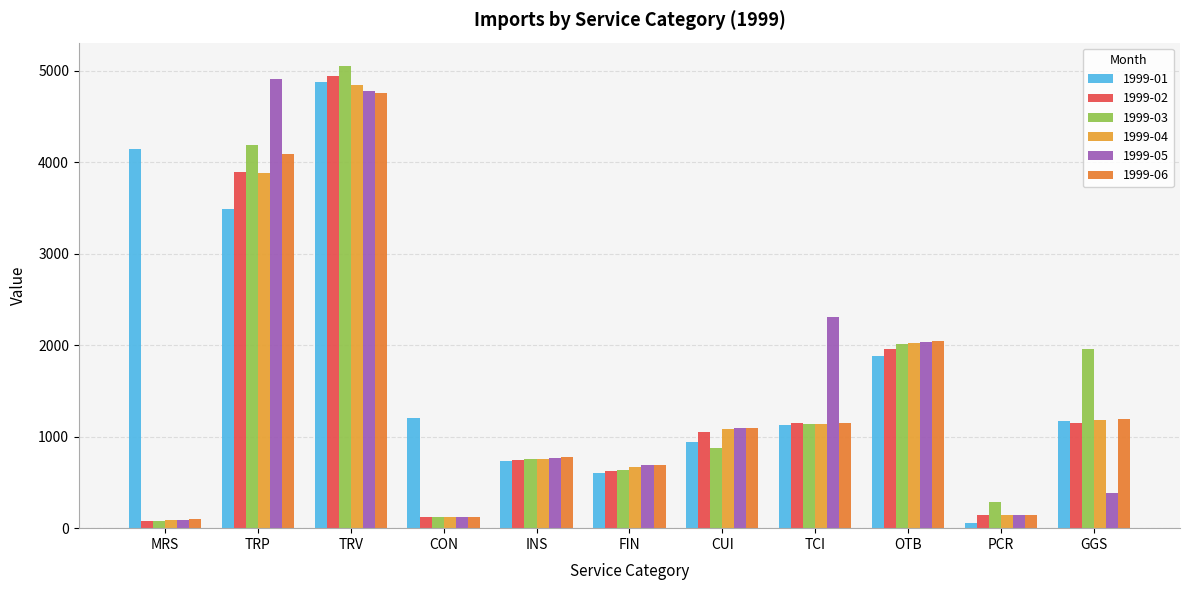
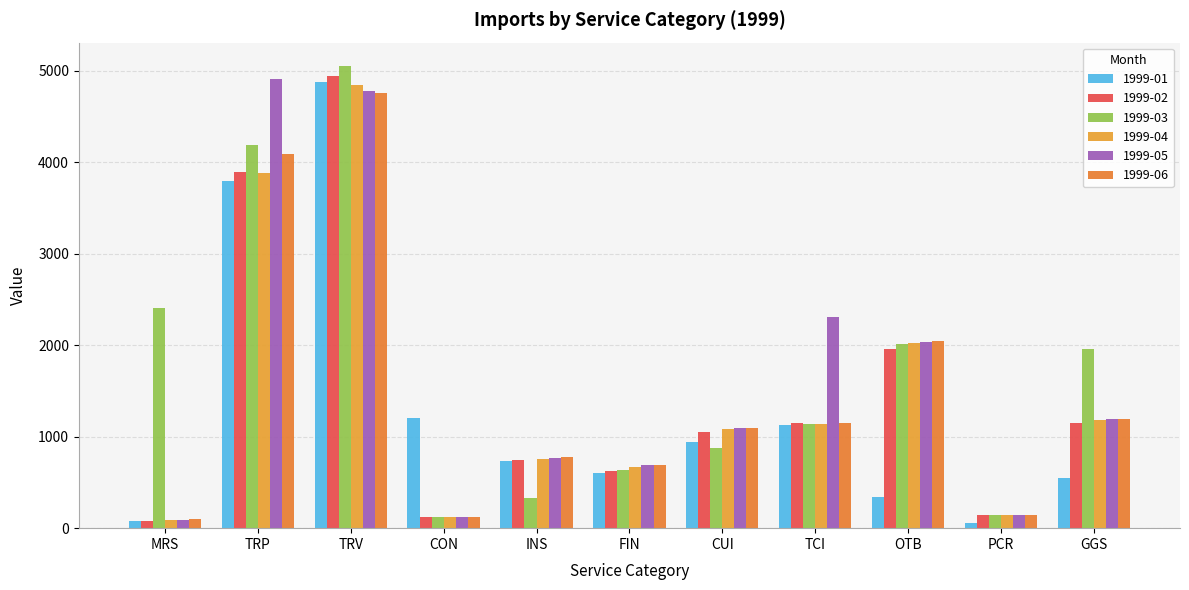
  {
    "1999-01": {
-     "MRS": 4100,
-     "TRP": 3500,
+     "MRS": 100,
+     "TRP": 3800,
      "TRV": 4900,
      "CON": 1200,
      "INS": 700,
      "FIN": 600,
      "CUI": 900,
      "TCI": 1100,
-     "OTB": 1900,
+     "OTB": 300,
      "PCR": 100,
-     "GGS": 1200
+     "GGS": 600
    },
    "1999-03": {
-     "MRS": 100,
+     "MRS": 2400,
      "TRP": 4200,
      "TRV": 5100,
      "CON": 100,
-     "INS": 800,
+     "INS": 300,
      "FIN": 600,
      "CUI": 900,
      "TCI": 1100,
      "OTB": 2000,
-     "PCR": 300,
+     "PCR": 100,
      "GGS": 2000
    },
    "1999-05": {
      "MRS": 100,
      "TRP": 4900,
      "TRV": 4800,
      "CON": 100,
      "INS": 800,
      "FIN": 700,
      "CUI": 1100,
      "TCI": 2300,
      "OTB": 2000,
      "PCR": 100,
-     "GGS": 400
+     "GGS": 1200
    }
  }
